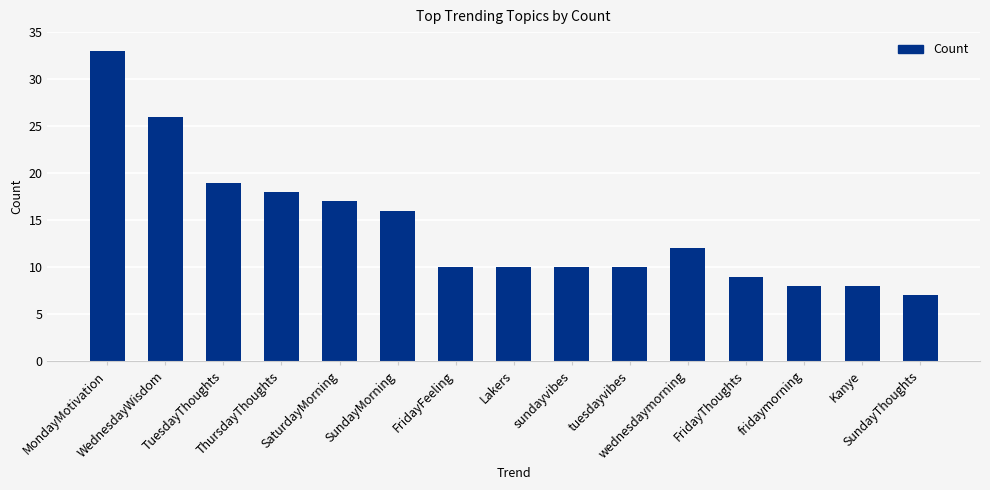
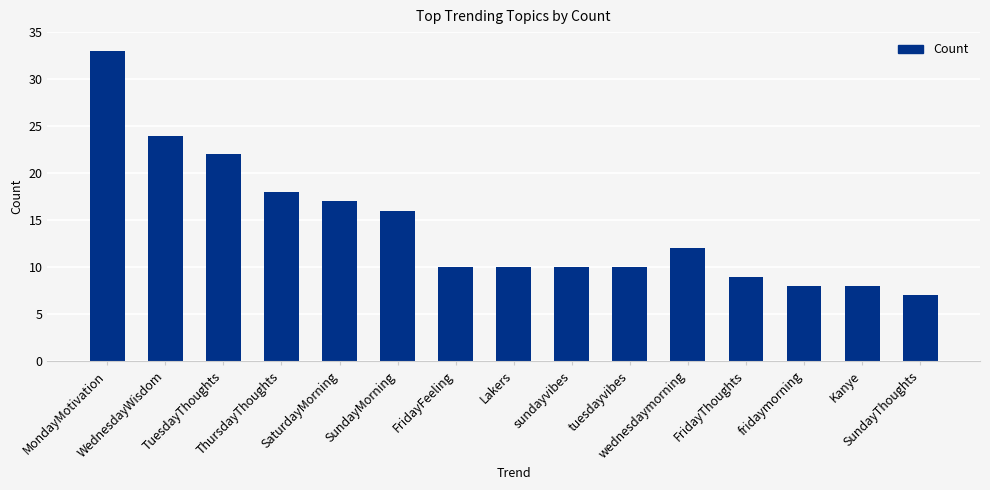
  {
    "MondayMotivation": 33,
-   "WednesdayWisdom": 26,
-   "TuesdayThoughts": 19,
+   "WednesdayWisdom": 24,
+   "TuesdayThoughts": 22,
    "ThursdayThoughts": 18,
    "SaturdayMorning": 17,
    "SundayMorning": 16,
    "FridayFeeling": 10,
    "Lakers": 10,
    "sundayvibes": 10,
    "tuesdayvibes": 10,
    "wednesdaymorning": 12,
    "FridayThoughts": 9,
    "fridaymorning": 8,
    "Kanye": 8,
    "SundayThoughts": 7
  }
